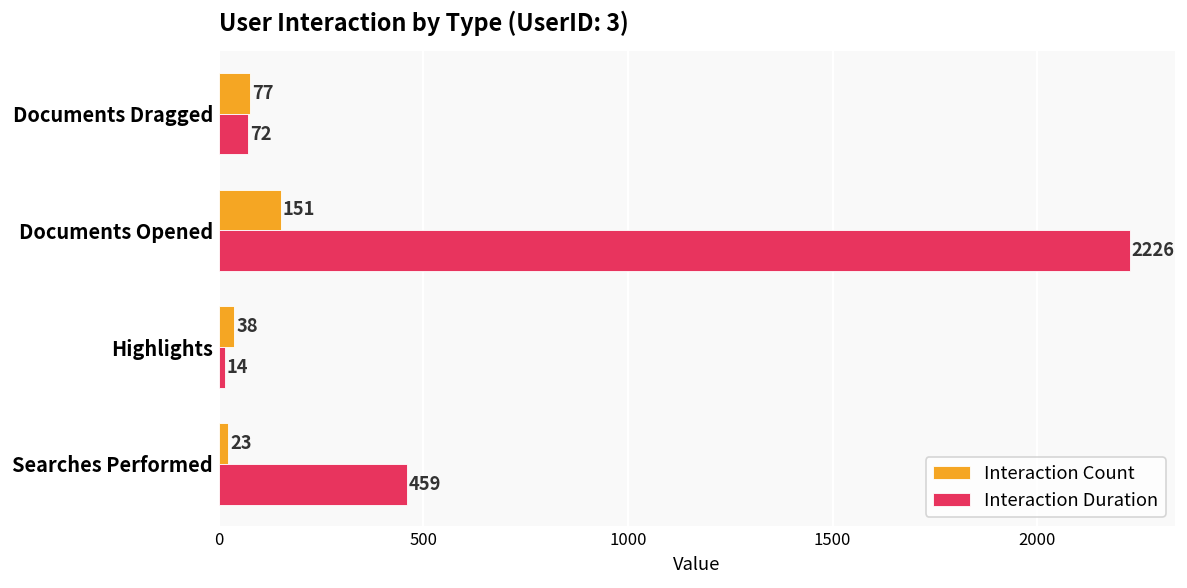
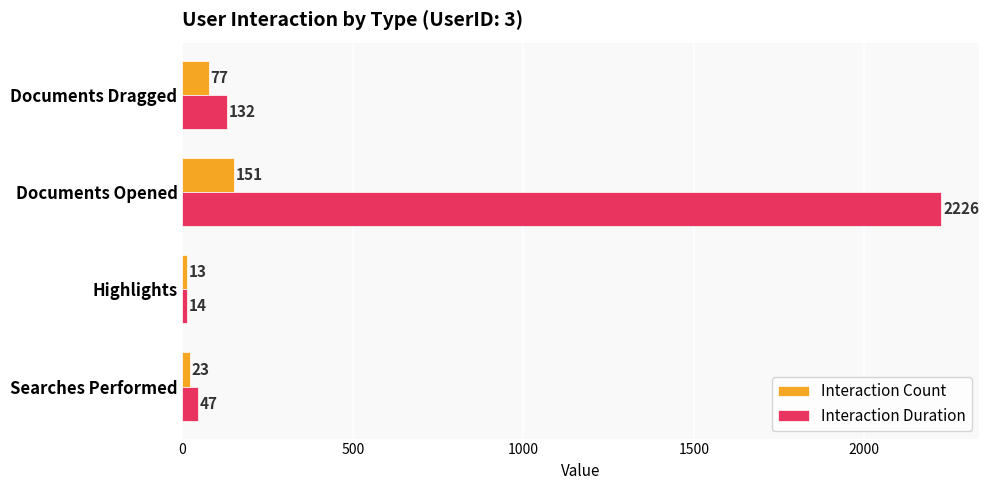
  {
    "Interaction Count": {
      "Documents Dragged": 77,
      "Documents Opened": 151,
-     "Highlights": 38,
+     "Highlights": 13,
      "Searches Performed": 23
    },
    "Interaction Duration": {
-     "Documents Dragged": 72,
+     "Documents Dragged": 132,
      "Documents Opened": 2226,
      "Highlights": 14,
-     "Searches Performed": 459
+     "Searches Performed": 47
    }
  }
